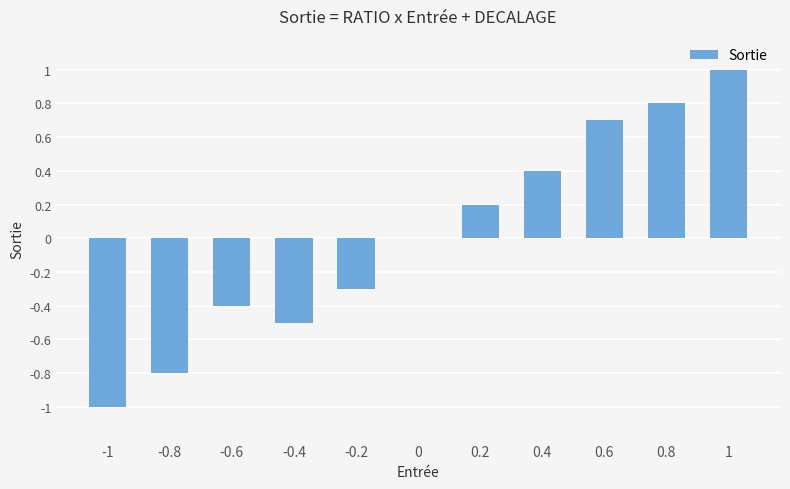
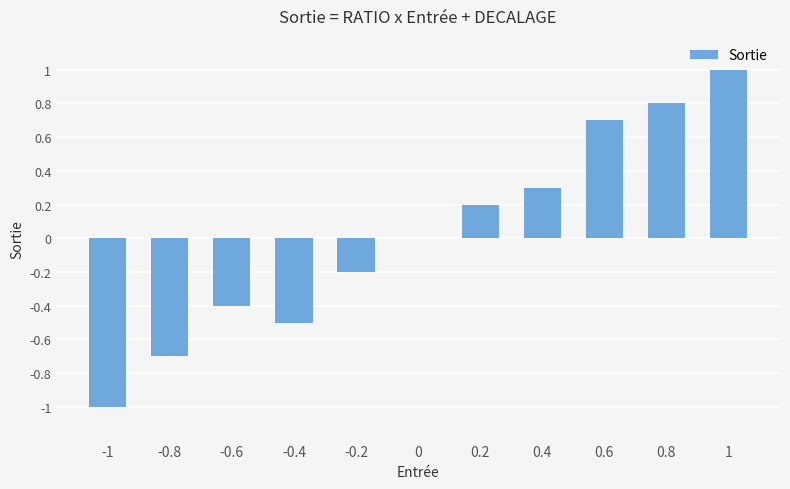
  {
    "-1": -1.0,
-   "-0.8": -0.8,
+   "-0.8": -0.7,
    "-0.6": -0.4,
    "-0.4": -0.5,
-   "-0.2": -0.3,
+   "-0.2": -0.2,
    "0": 0.0,
    "0.2": 0.2,
-   "0.4": 0.4,
+   "0.4": 0.3,
    "0.6": 0.7,
    "0.8": 0.8,
    "1": 1.0
  }
